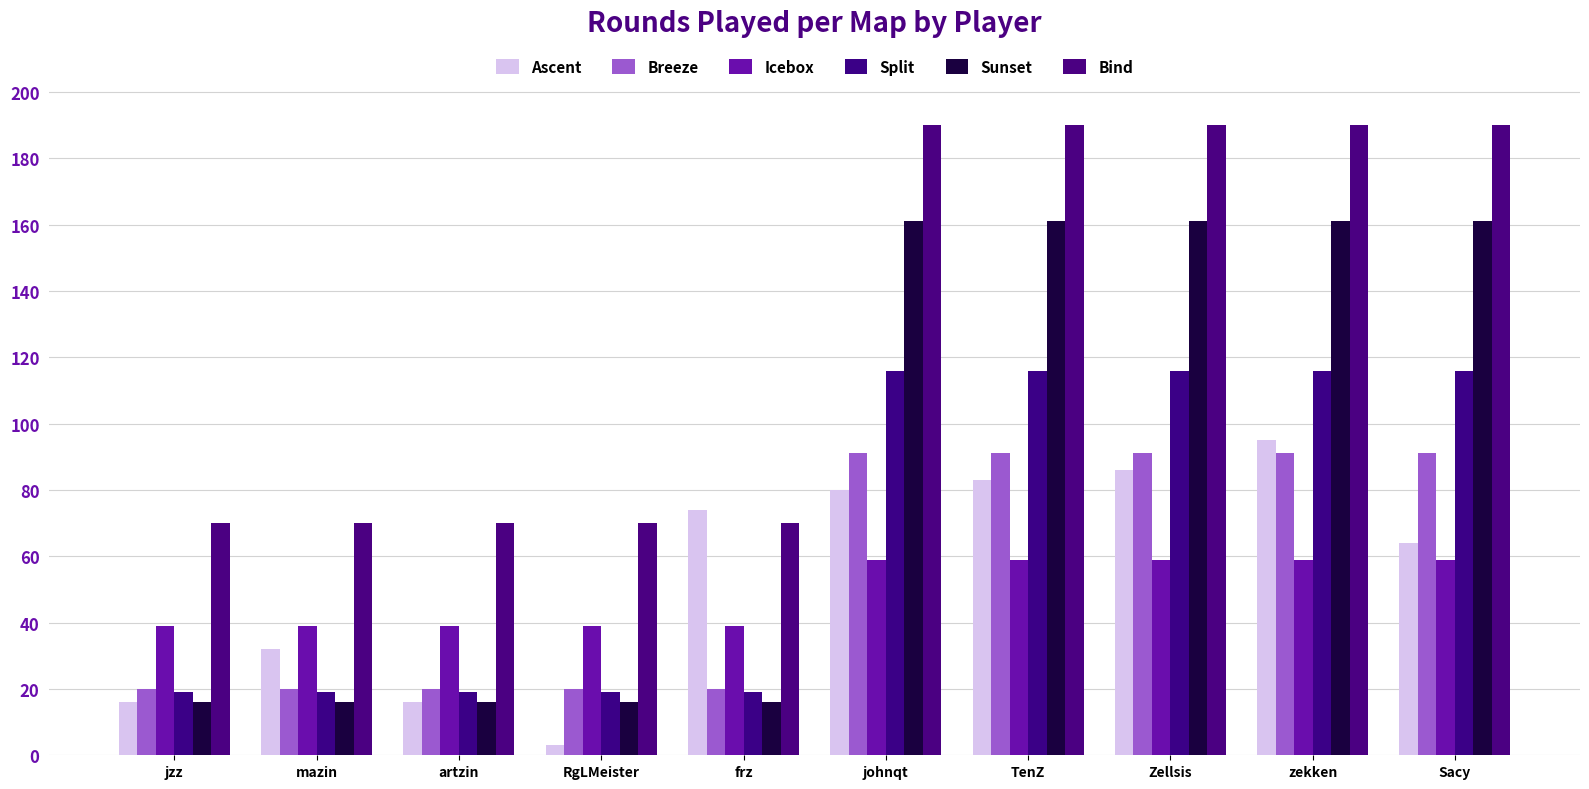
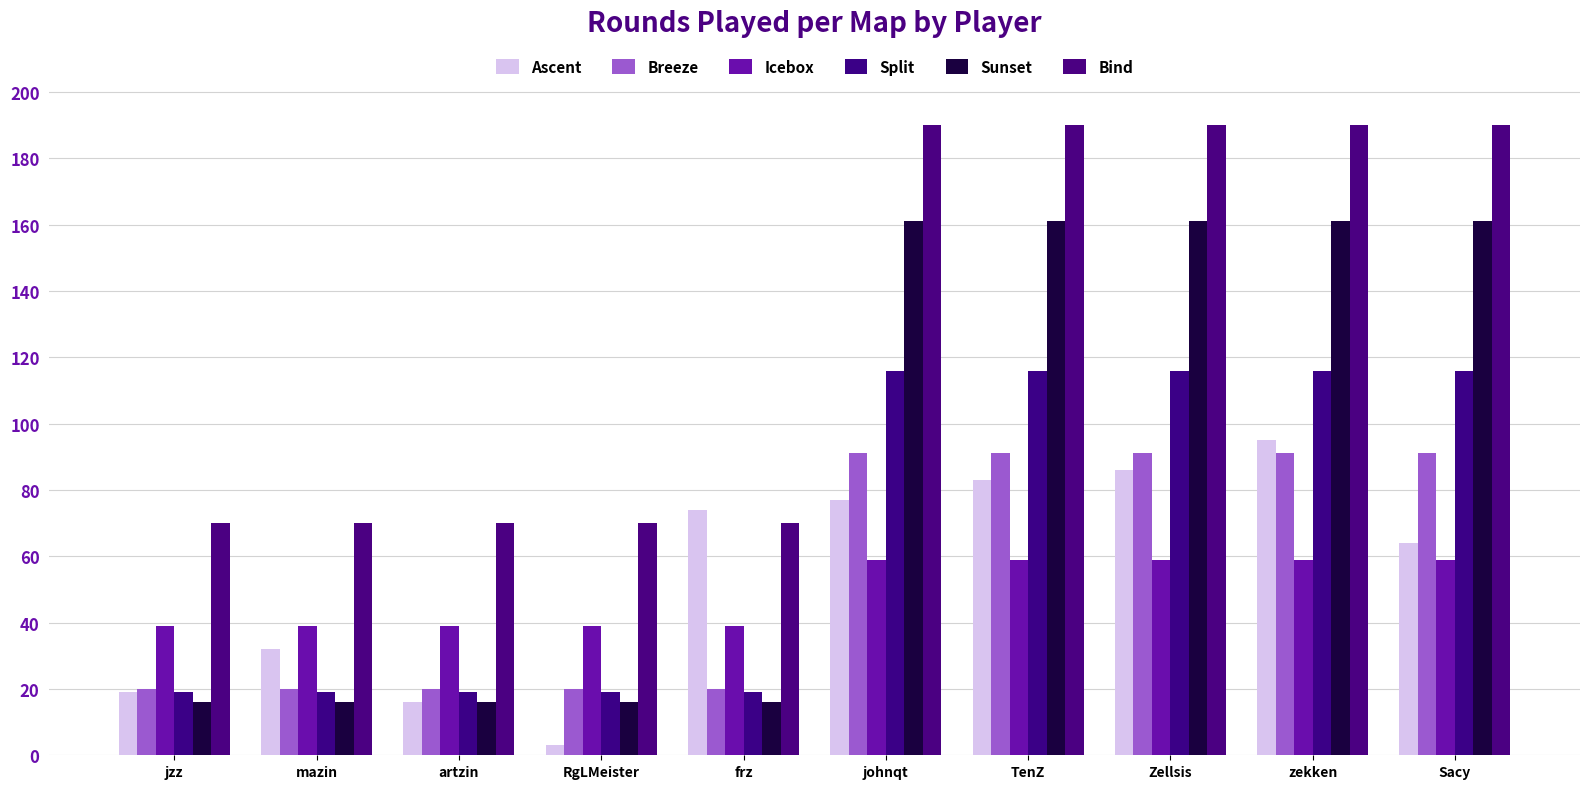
  {
    "Ascent": {
-     "jzz": 16,
+     "jzz": 19,
      "mazin": 32,
      "artzin": 16,
      "RgLMeister": 3,
      "frz": 74,
-     "johnqt": 80,
+     "johnqt": 77,
      "TenZ": 83,
      "Zellsis": 86,
      "zekken": 95,
      "Sacy": 64
    },
    "Breeze": {
      "jzz": 20,
      "mazin": 20,
      "artzin": 20,
      "RgLMeister": 20,
      "frz": 20,
      "johnqt": 91,
      "TenZ": 91,
      "Zellsis": 91,
      "zekken": 91,
      "Sacy": 91
    },
    "Sunset": {
      "jzz": 16,
      "mazin": 16,
      "artzin": 16,
      "RgLMeister": 16,
      "frz": 16,
      "johnqt": 161,
      "TenZ": 161,
      "Zellsis": 161,
      "zekken": 161,
      "Sacy": 161
    }
  }
